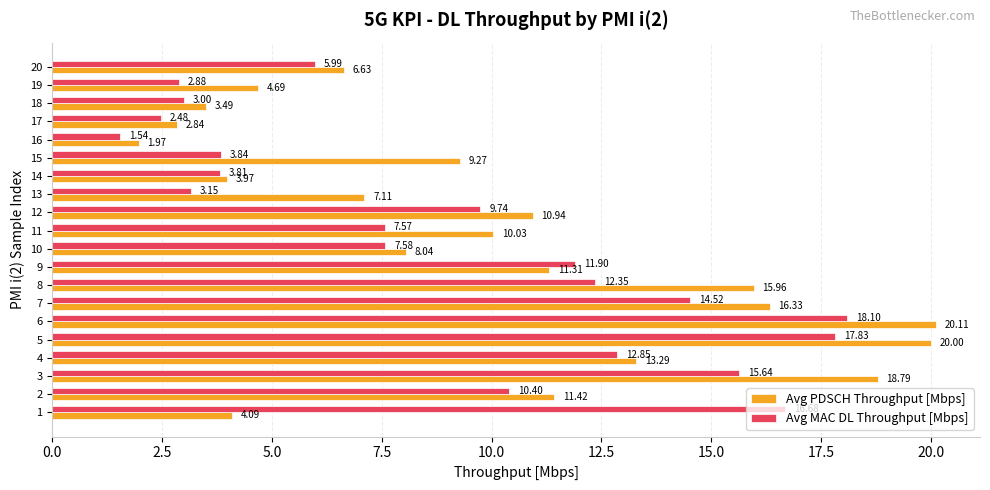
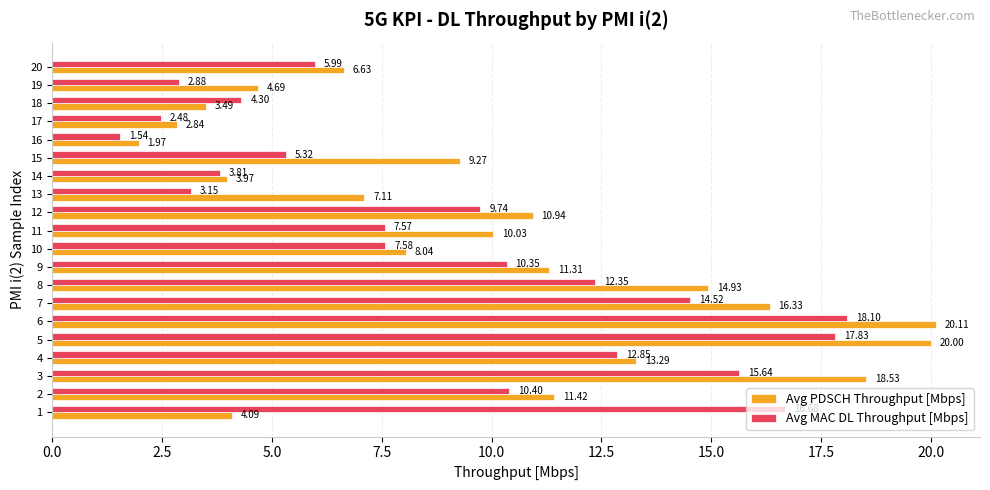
  {
    "Avg PDSCH Throughput [Mbps]": {
      "20": 6.63,
      "19": 4.69,
      "18": 3.49,
      "17": 2.84,
      "16": 1.97,
      "15": 9.27,
      "13": 7.11,
      "12": 10.94,
      "11": 10.03,
      "10": 8.04,
      "9": 11.31,
-     "8": 15.96,
+     "8": 14.93,
      "7": 16.33,
      "6": 20.11,
      "5": 20.00,
      "4": 13.29,
-     "3": 18.79,
+     "3": 18.53,
      "2": 11.42,
      "1": 4.09
    },
    "Avg MAC DL Throughput [Mbps]": {
      "20": 5.99,
      "19": 2.88,
-     "18": 3.00,
+     "18": 4.30,
      "17": 2.48,
      "16": 1.54,
-     "15": 3.84,
+     "15": 5.32,
      "13": 3.15,
      "12": 9.74,
      "11": 7.57,
      "10": 7.58,
-     "9": 11.90,
+     "9": 10.35,
      "8": 12.35,
      "7": 14.52,
      "6": 18.10,
      "5": 17.83,
      "4": 12.85,
      "3": 15.64,
      "2": 10.40
    }
  }
